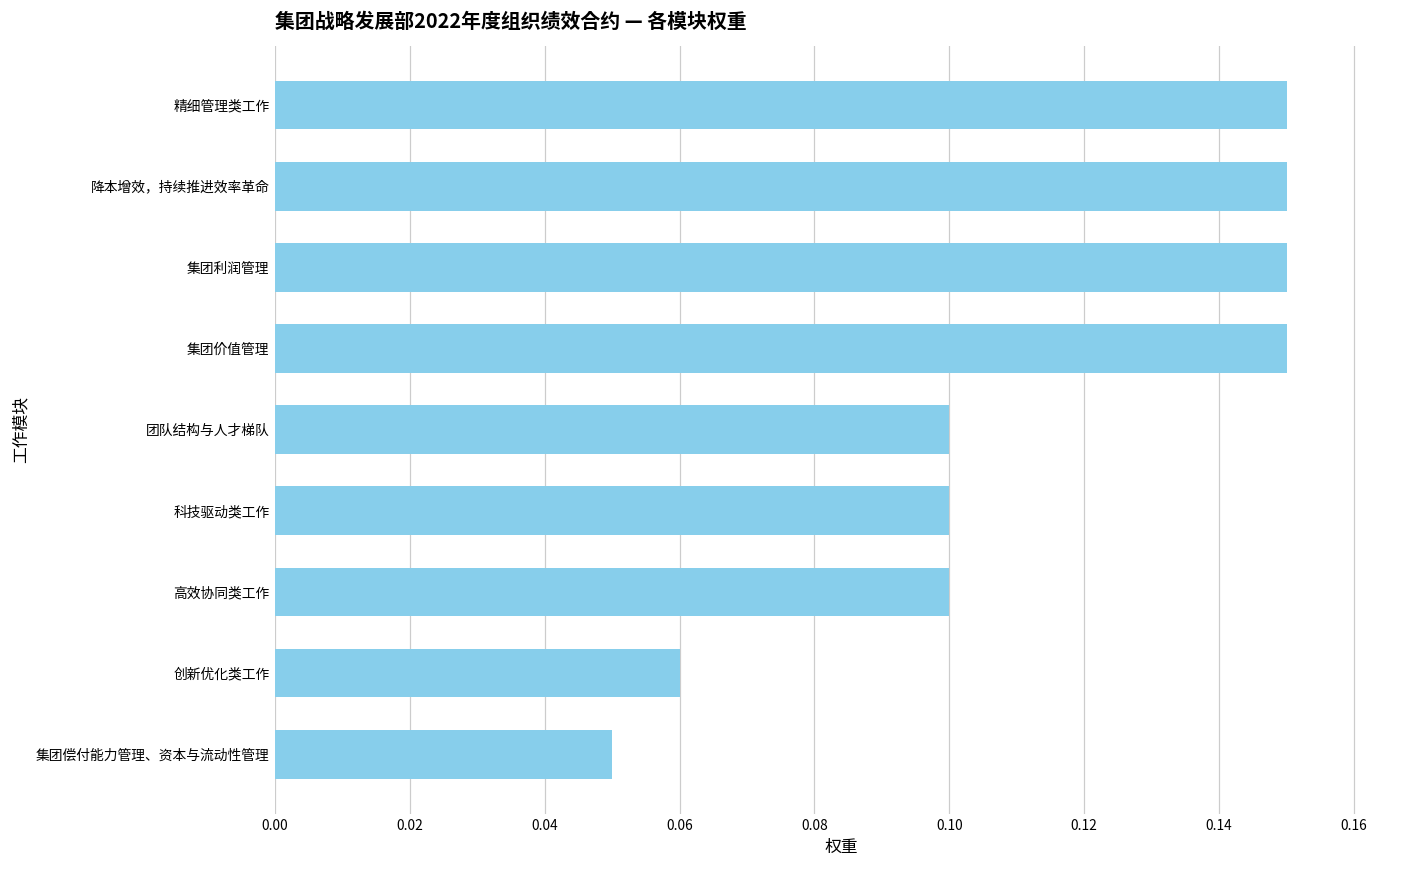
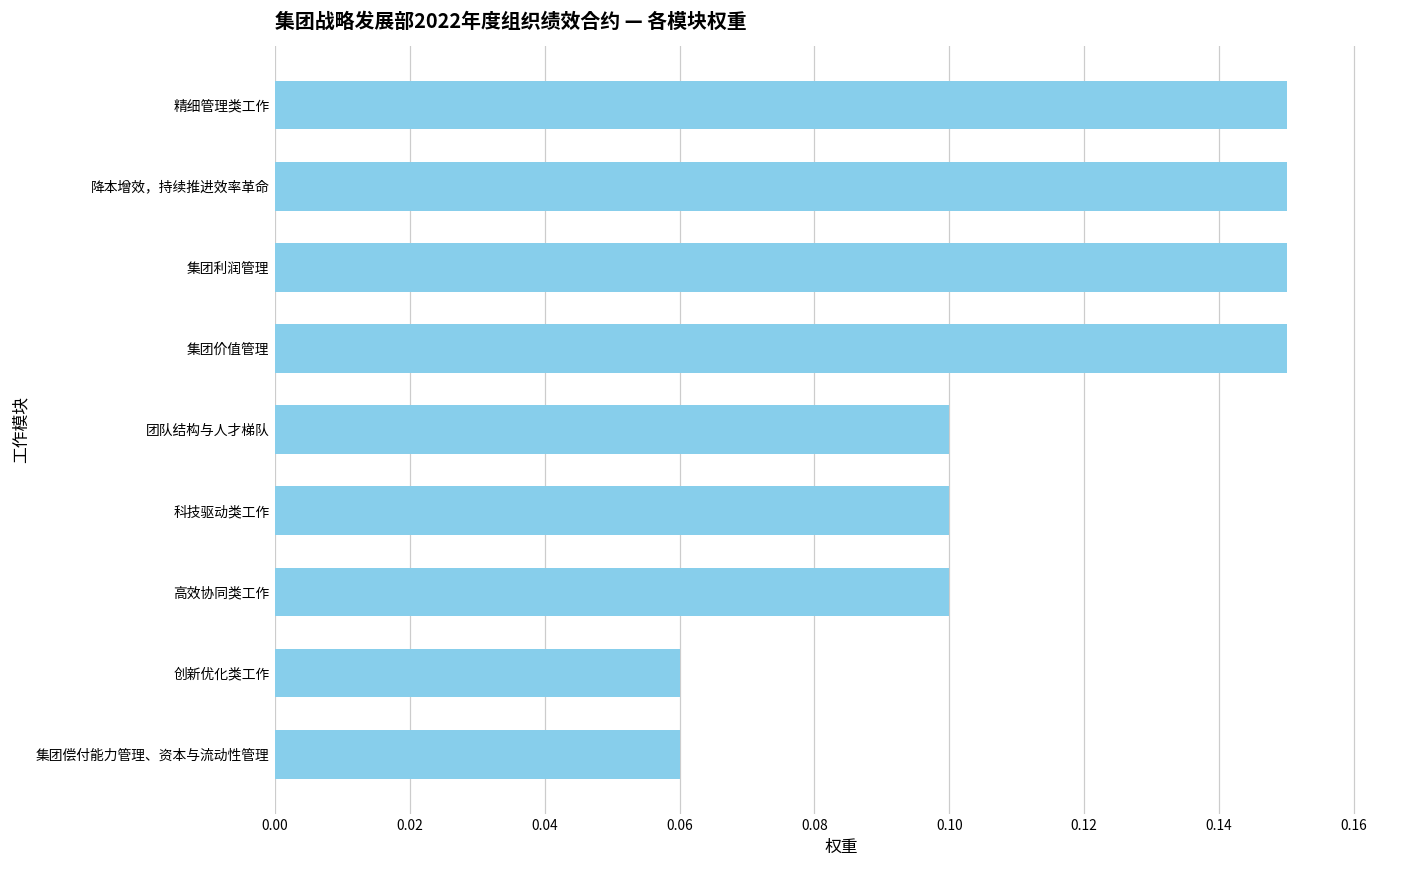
  {
    "精细管理类工作": 0.15,
    "降本增效，持续推进效率革命": 0.15,
    "集团利润管理": 0.15,
    "集团价值管理": 0.15,
    "团队结构与人才梯队": 0.10,
    "科技驱动类工作": 0.10,
    "高效协同类工作": 0.10,
    "创新优化类工作": 0.06,
-   "集团偿付能力管理、资本与流动性管理": 0.05
+   "集团偿付能力管理、资本与流动性管理": 0.06
  }
